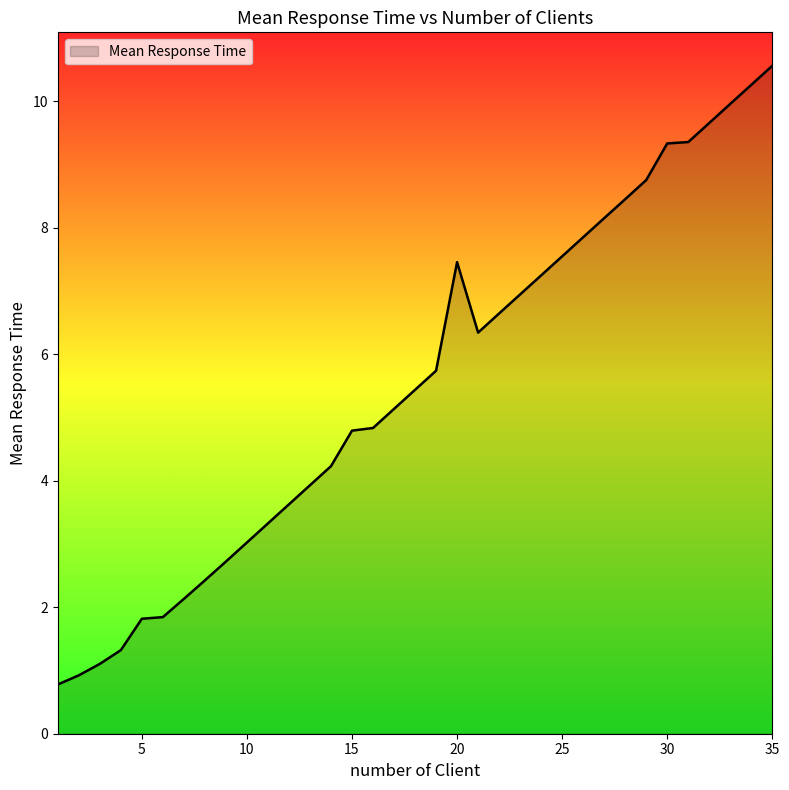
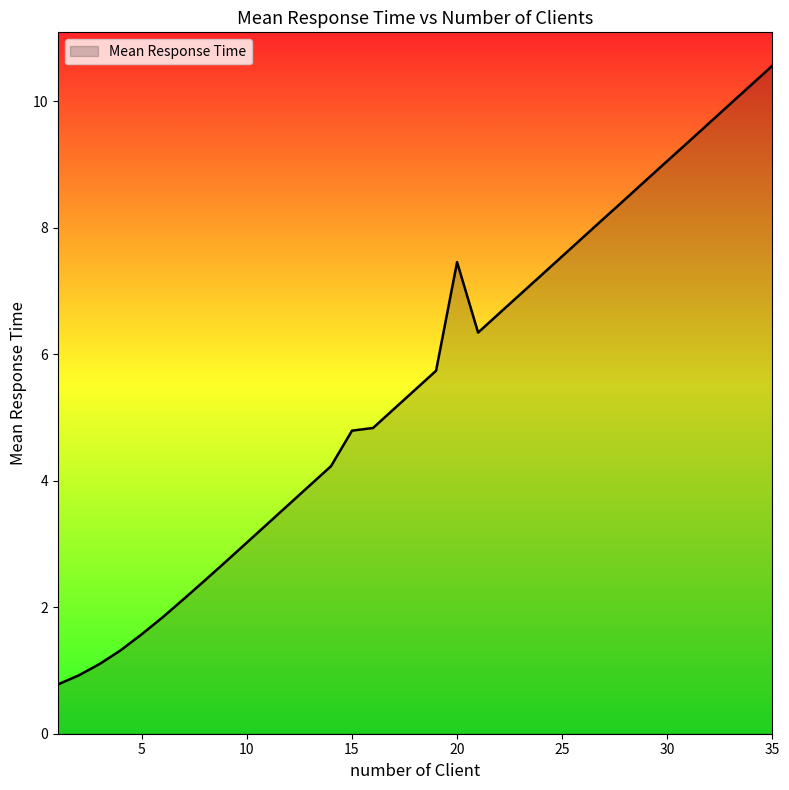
  {
-   "5": 1.8,
+   "5": 1.6,
    "10": 3.0,
    "15": 4.8,
    "20": 7.5,
    "25": 7.6,
-   "30": 9.3,
+   "30": 9.1,
    "35": 10.6
  }
